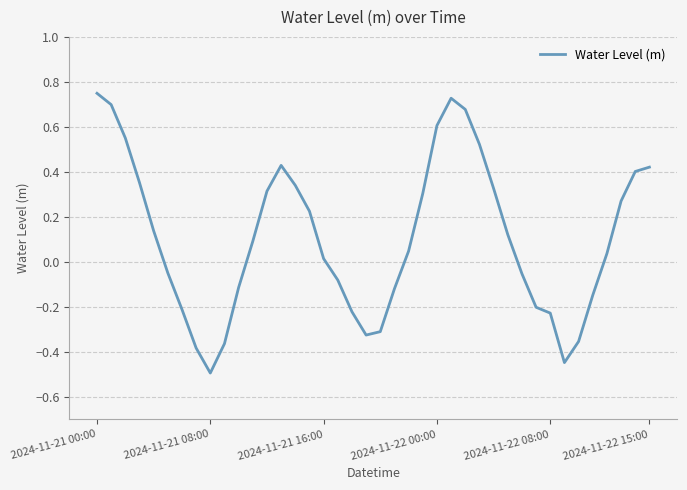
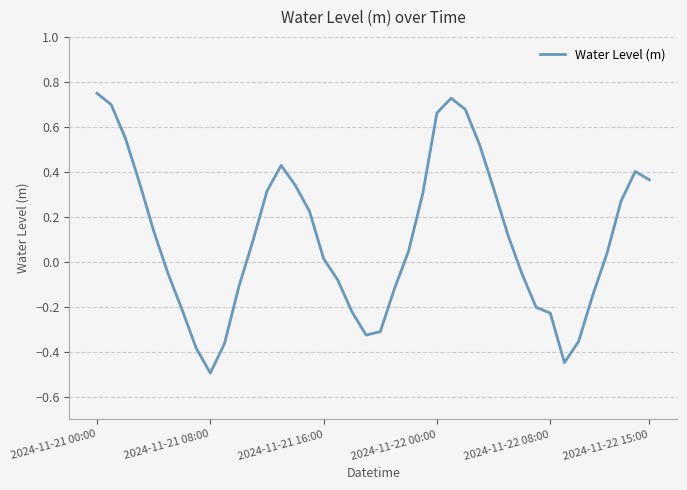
  {
    "2024-11-21 00:00": 0.75,
    "2024-11-21 08:00": -0.49,
    "2024-11-21 16:00": 0.01,
-   "2024-11-22 00:00": 0.61,
+   "2024-11-22 00:00": 0.66,
    "2024-11-22 08:00": -0.23,
-   "2024-11-22 15:00": 0.42
+   "2024-11-22 15:00": 0.36
  }
